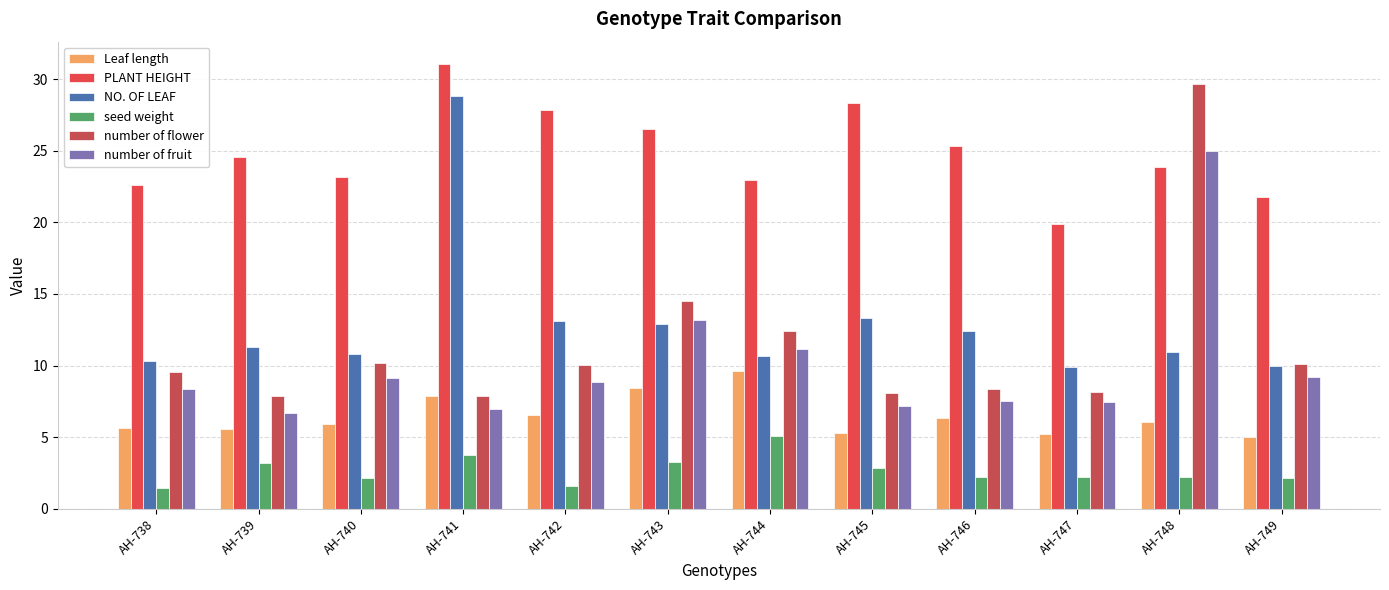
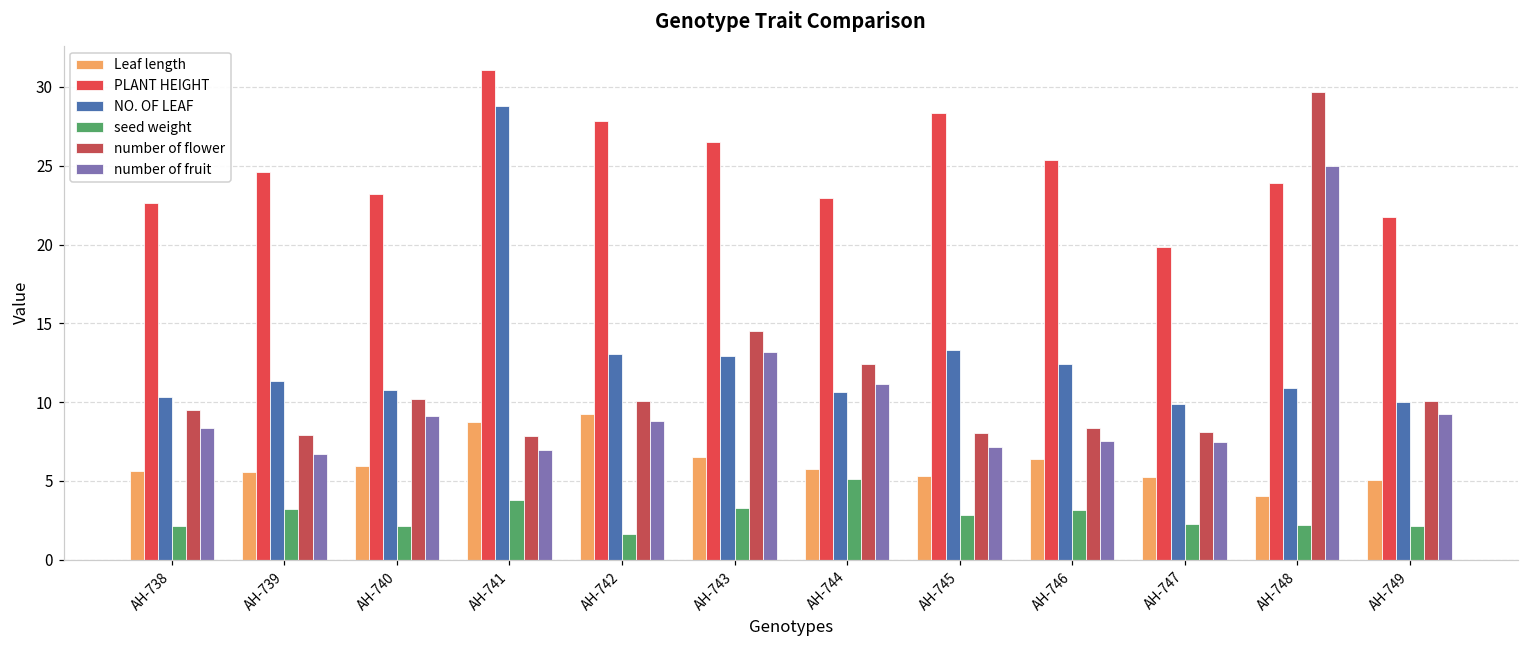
  {
    "Leaf length": {
      "AH-738": 5.6,
      "AH-739": 5.6,
      "AH-740": 5.9,
-     "AH-741": 7.8,
-     "AH-742": 6.6,
-     "AH-743": 8.4,
-     "AH-744": 9.6,
+     "AH-741": 8.7,
+     "AH-742": 9.3,
+     "AH-743": 6.5,
+     "AH-744": 5.8,
      "AH-745": 5.3,
      "AH-746": 6.4,
      "AH-747": 5.2,
-     "AH-748": 6.0,
+     "AH-748": 4.1,
      "AH-749": 5.0
    },
    "seed weight": {
-     "AH-738": 1.4,
+     "AH-738": 2.2,
      "AH-739": 3.2,
      "AH-740": 2.2,
      "AH-741": 3.8,
      "AH-742": 1.6,
      "AH-743": 3.3,
      "AH-744": 5.1,
      "AH-745": 2.8,
-     "AH-746": 2.2,
+     "AH-746": 3.2,
      "AH-747": 2.2,
      "AH-748": 2.2,
      "AH-749": 2.1
    }
  }
